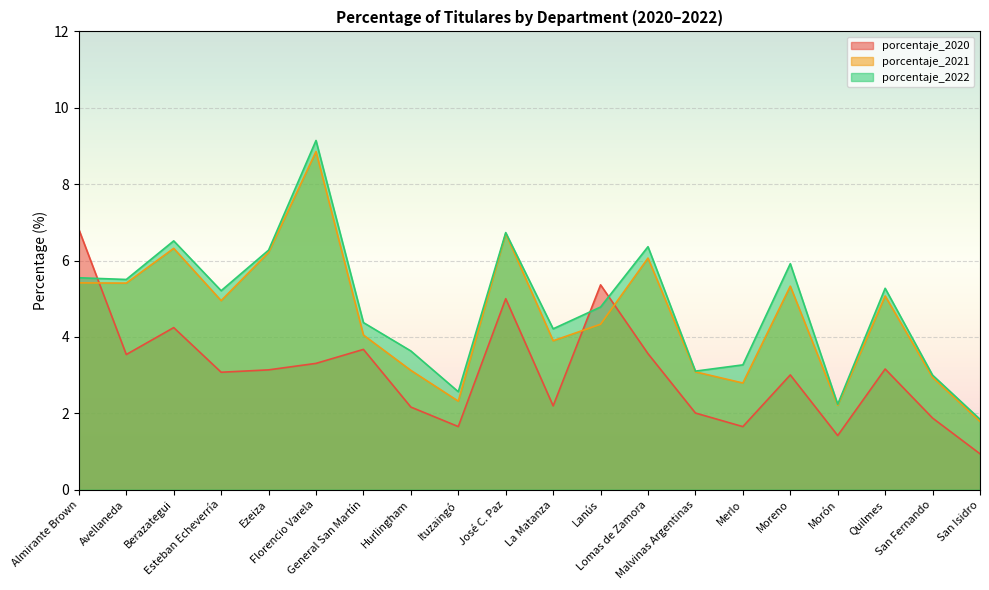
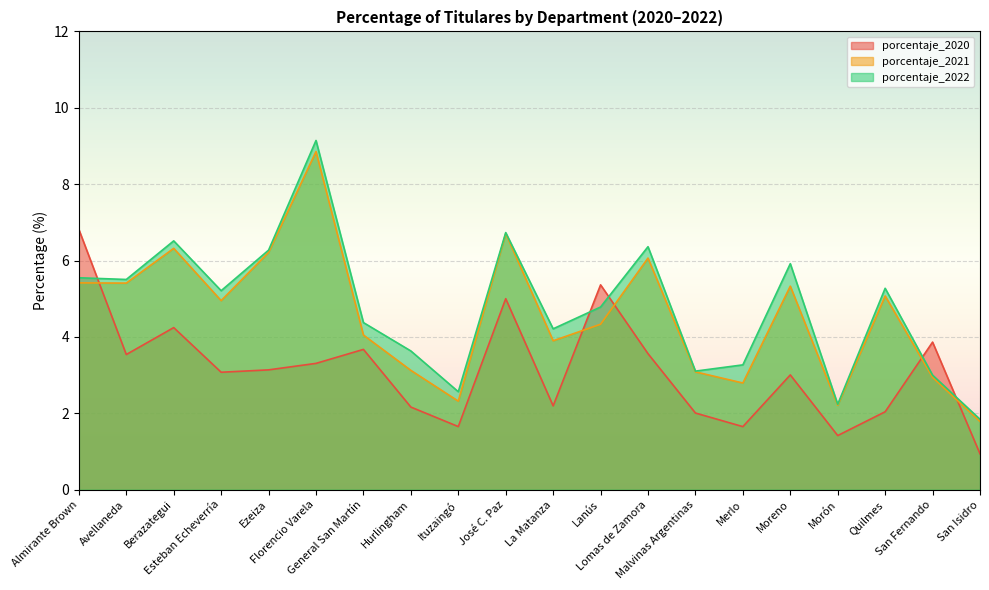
  {
    "porcentaje_2020": {
      "Almirante Brown": 6.8,
      "Avellaneda": 3.5,
      "Berazategui": 4.2,
      "Esteban Echeverría": 3.1,
      "Ezeiza": 3.1,
      "Florencio Varela": 3.3,
      "General San Martín": 3.7,
      "Hurlingham": 2.2,
      "Ituzaingó": 1.7,
      "José C. Paz": 5.0,
      "La Matanza": 2.2,
      "Lanús": 5.4,
      "Lomas de Zamora": 3.6,
      "Malvinas Argentinas": 2.0,
      "Merlo": 1.7,
      "Moreno": 3.0,
      "Morón": 1.4,
-     "Quilmes": 3.2,
-     "San Fernando": 1.9,
+     "Quilmes": 2.0,
+     "San Fernando": 3.9,
      "San Isidro": 0.9
    },
    "porcentaje_2021": {
      "Almirante Brown": 5.4,
      "Avellaneda": 5.4,
      "Berazategui": 6.3,
      "Esteban Echeverría": 5.0,
      "Florencio Varela": 8.9,
      "General San Martín": 4.0,
      "Hurlingham": 3.1,
      "Ituzaingó": 2.3,
      "La Matanza": 3.9,
      "Lanús": 4.3,
      "Lomas de Zamora": 6.1,
      "Merlo": 2.8,
      "Moreno": 5.3,
      "Quilmes": 5.1
    },
    "porcentaje_2022": {
      "Almirante Brown": 5.5,
      "Avellaneda": 5.5,
      "Berazategui": 6.5,
      "Esteban Echeverría": 5.2,
      "Florencio Varela": 9.1,
      "General San Martín": 4.4,
      "Hurlingham": 3.6,
      "Ituzaingó": 2.6,
      "La Matanza": 4.2,
      "Lanús": 4.8,
      "Lomas de Zamora": 6.4,
      "Merlo": 3.3,
      "Moreno": 5.9,
      "Quilmes": 5.3
    }
  }
